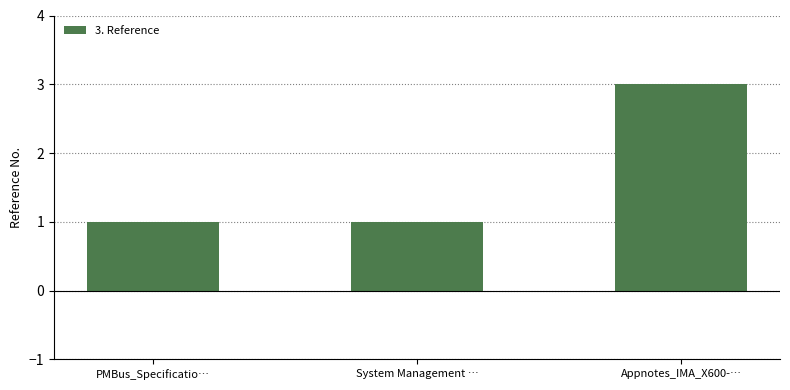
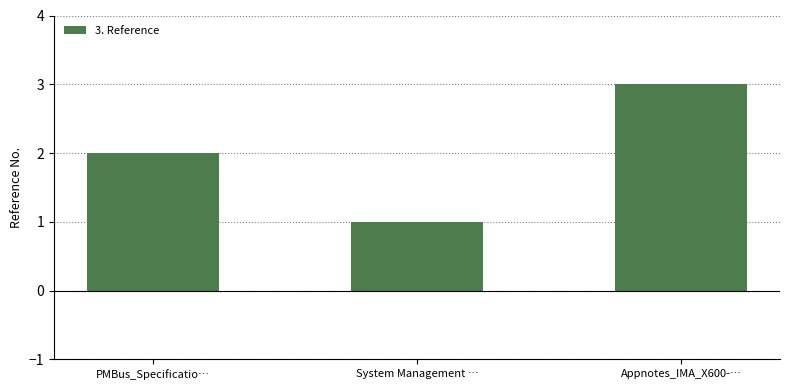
  {
-   "PMBus_Specificatio…": 1,
+   "PMBus_Specificatio…": 2,
    "System Management …": 1,
    "Appnotes_IMA_X600-…": 3
  }
